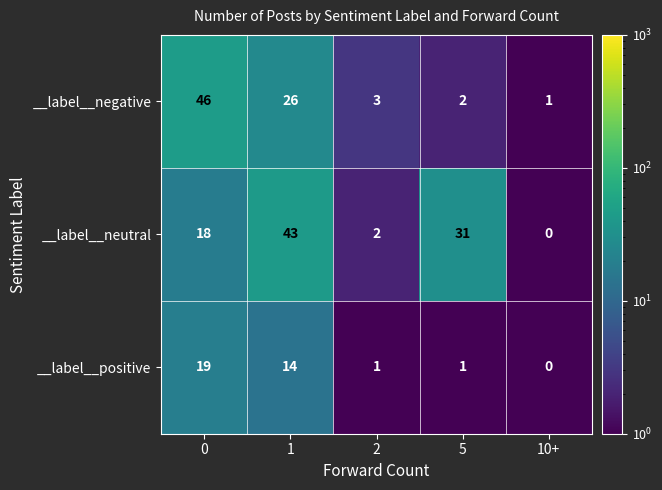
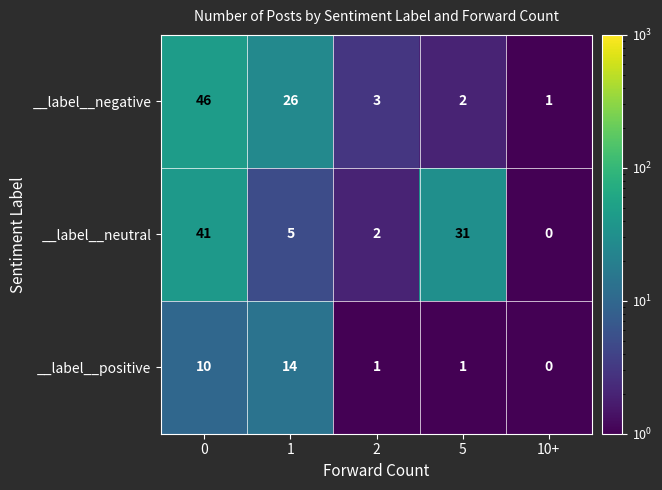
  {
    "__label__negative": {
      "0": 46,
      "1": 26,
      "2": 3,
      "5": 2,
      "10+": 1
    },
    "__label__neutral": {
-     "0": 18,
-     "1": 43,
+     "0": 41,
+     "1": 5,
      "2": 2,
      "5": 31,
      "10+": 0
    },
    "__label__positive": {
-     "0": 19,
+     "0": 10,
      "1": 14,
      "2": 1,
      "5": 1,
      "10+": 0
    }
  }
